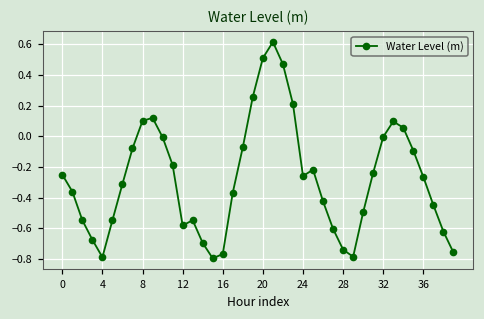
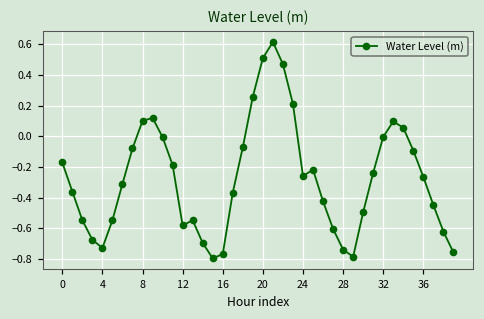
  {
-   "0": -0.25,
-   "4": -0.79,
+   "0": -0.17,
+   "4": -0.73,
    "8": 0.10,
    "12": -0.58,
    "16": -0.77,
    "20": 0.51,
    "24": -0.26,
    "28": -0.74,
    "32": 0.00,
    "36": -0.27
  }
